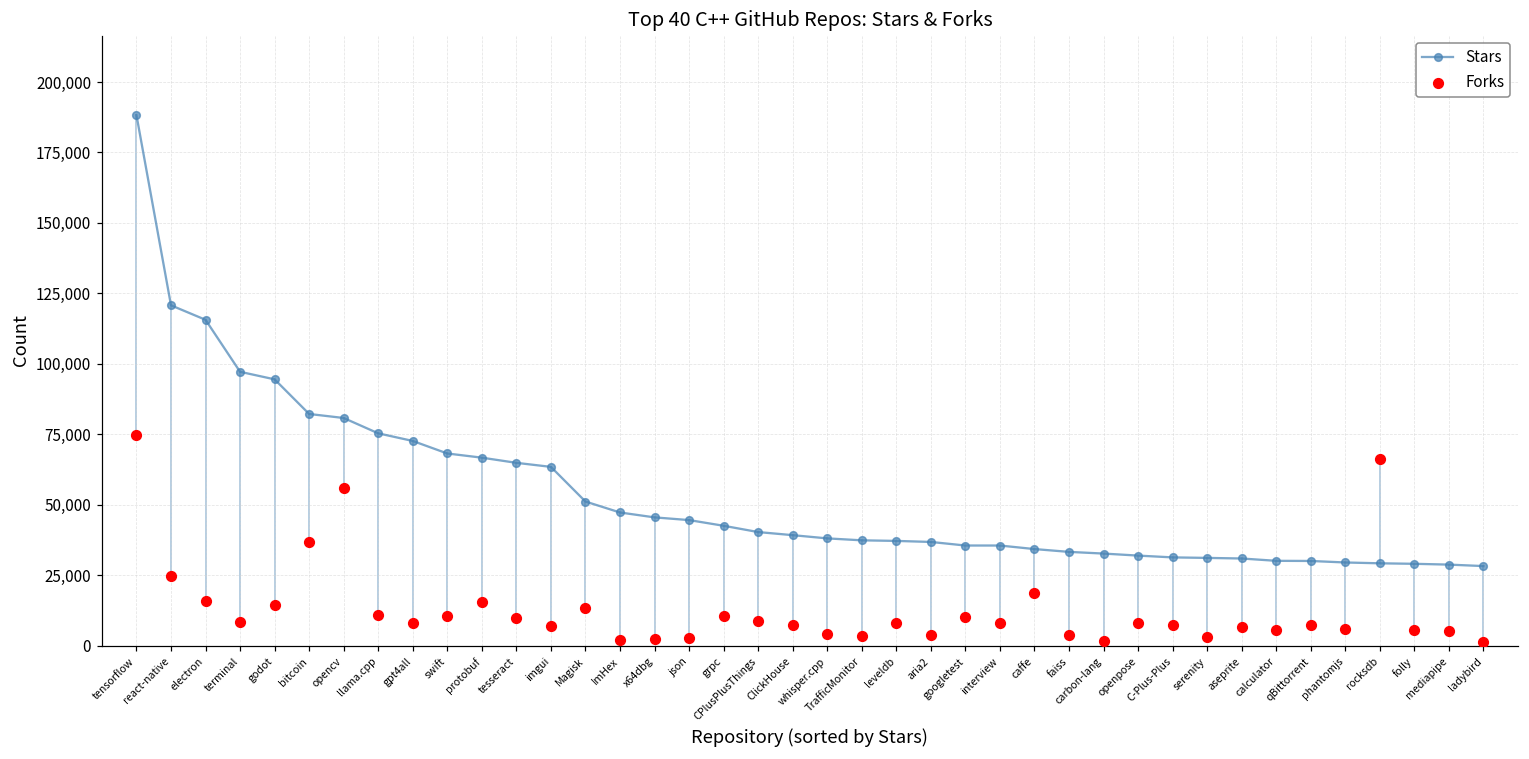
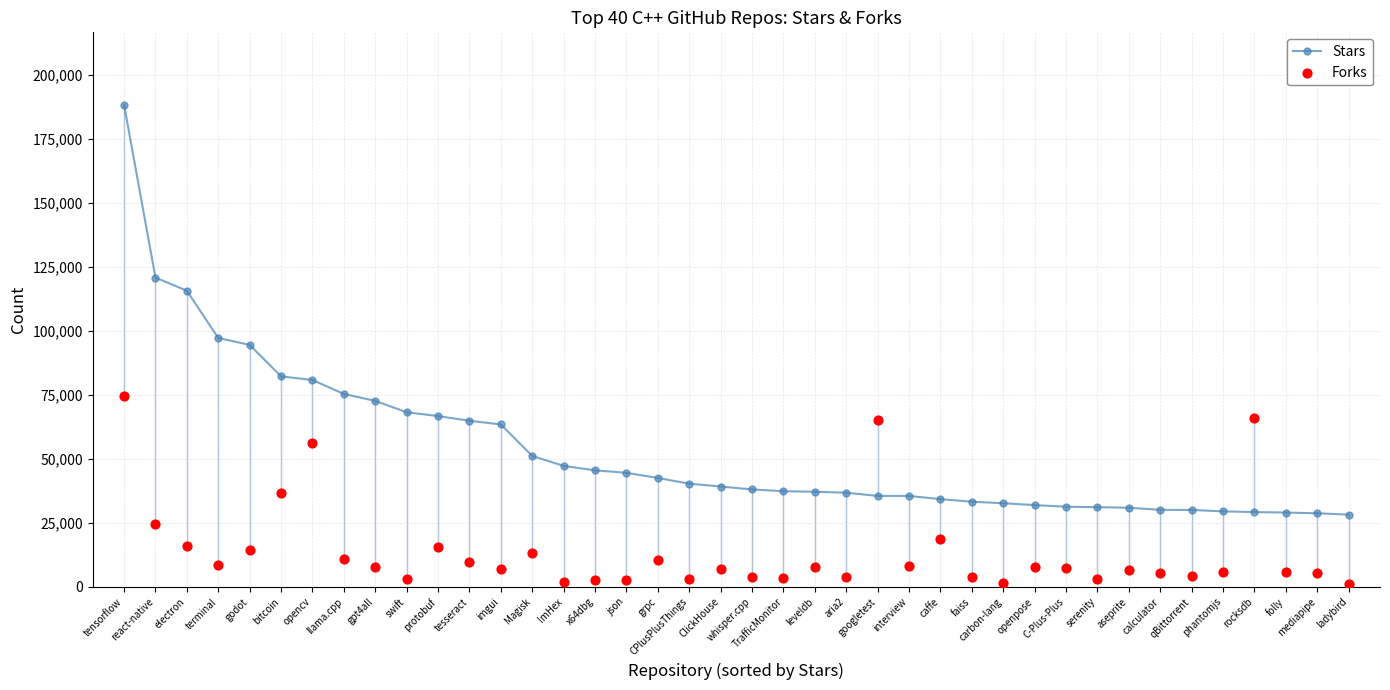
  {
    "Forks": {
-     "swift": "10,000",
-     "CPlusPlusThings": "9,000",
-     "googletest": "10,000",
-     "qBittorrent": "7,000"
+     "swift": "3,000",
+     "CPlusPlusThings": "3,000",
+     "googletest": "65,000",
+     "qBittorrent": "4,000"
    }
  }
